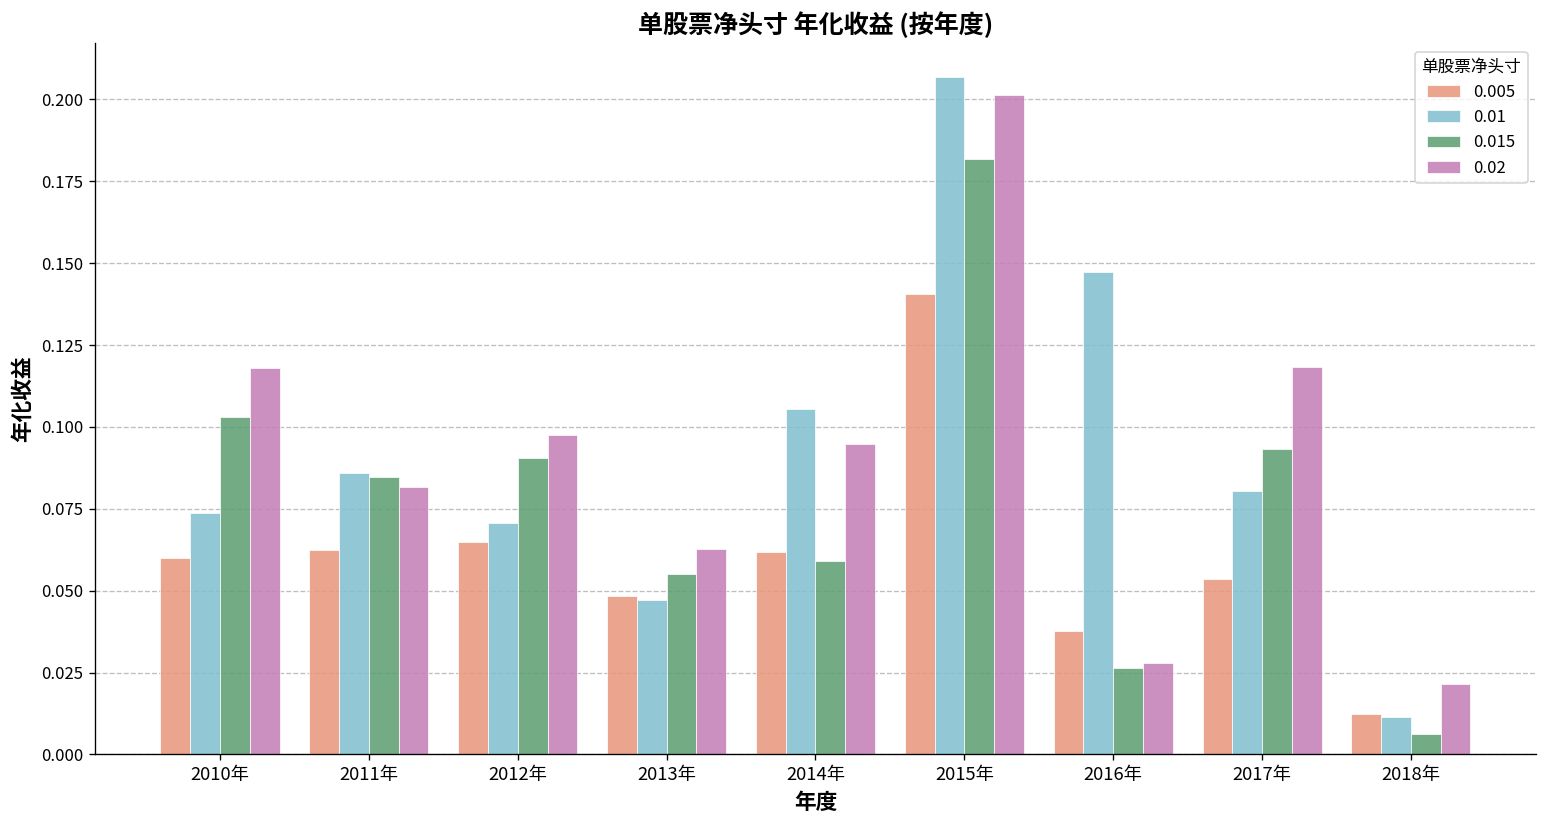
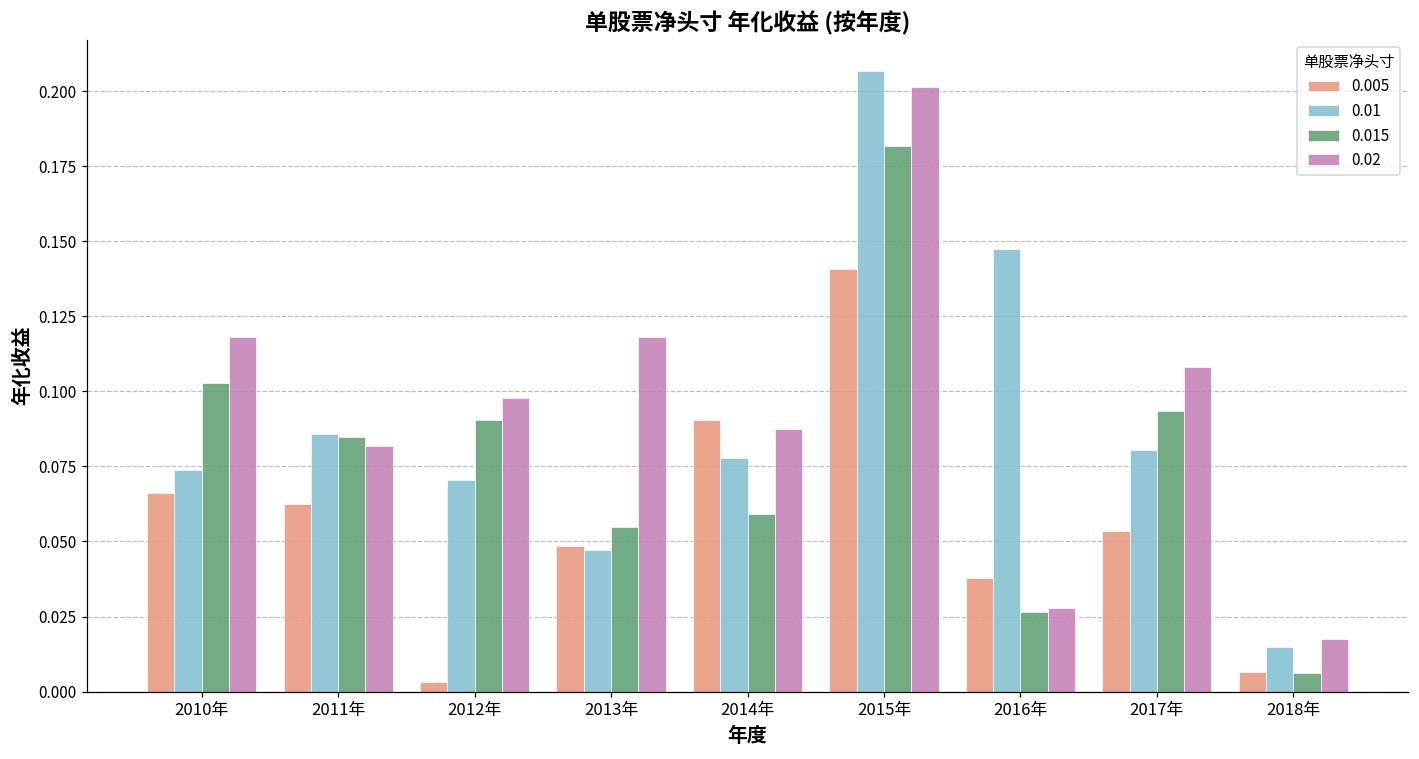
  {
    "0.005": {
-     "2010年": 0.060,
+     "2010年": 0.066,
      "2011年": 0.062,
-     "2012年": 0.065,
+     "2012年": 0.003,
      "2013年": 0.048,
-     "2014年": 0.062,
+     "2014年": 0.090,
      "2015年": 0.141,
      "2016年": 0.038,
      "2017年": 0.053,
-     "2018年": 0.012
+     "2018年": 0.007
    },
    "0.01": {
      "2010年": 0.074,
      "2011年": 0.086,
      "2012年": 0.071,
      "2013年": 0.047,
-     "2014年": 0.105,
+     "2014年": 0.078,
      "2015年": 0.207,
      "2016年": 0.147,
      "2017年": 0.081,
-     "2018年": 0.011
+     "2018年": 0.015
    },
    "0.015": {
      "2010年": 0.103,
      "2011年": 0.085,
      "2012年": 0.090,
      "2013年": 0.055,
      "2014年": 0.059,
      "2015年": 0.182,
      "2016年": 0.026,
      "2017年": 0.093,
      "2018年": 0.006
    },
    "0.02": {
      "2010年": 0.118,
      "2011年": 0.082,
      "2012年": 0.098,
-     "2013年": 0.063,
-     "2014年": 0.095,
+     "2013年": 0.118,
+     "2014年": 0.088,
      "2015年": 0.201,
      "2016年": 0.028,
-     "2017年": 0.118,
-     "2018年": 0.021
+     "2017年": 0.108,
+     "2018年": 0.018
    }
  }
